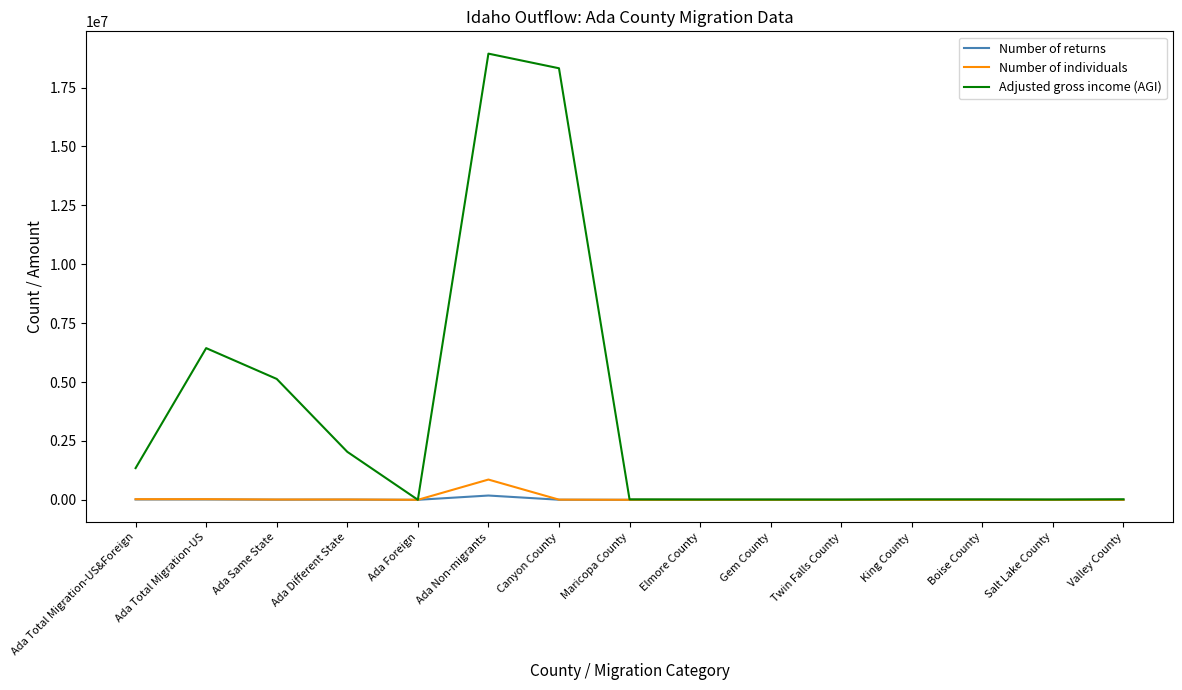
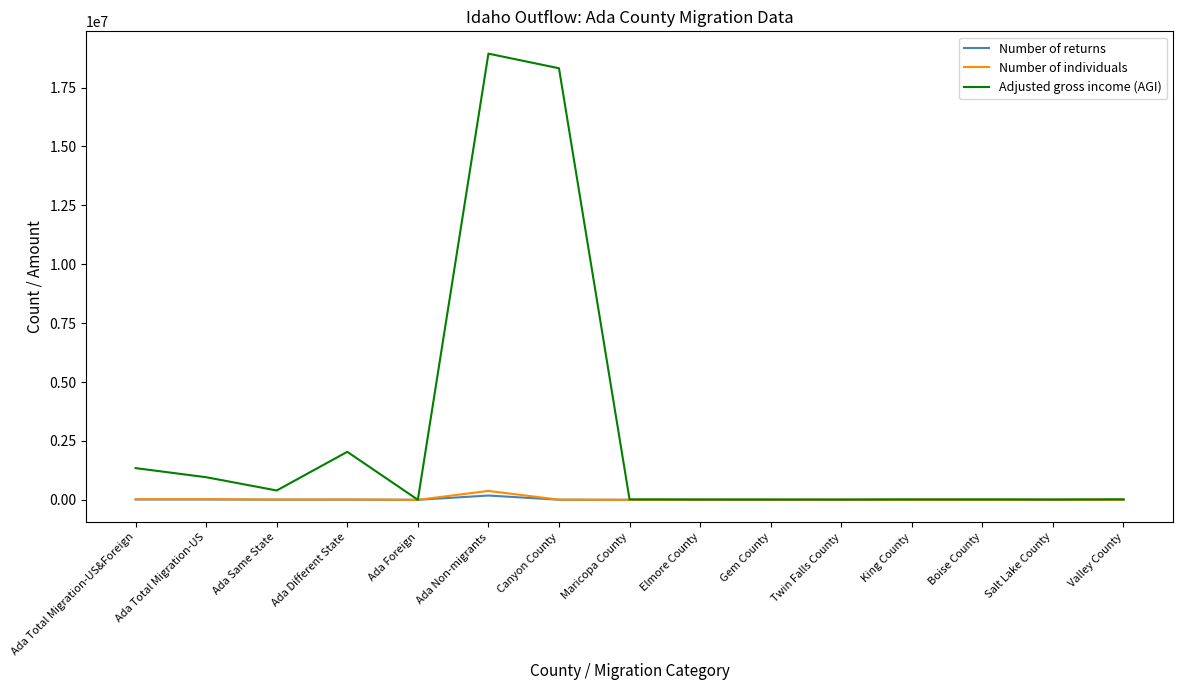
  {
    "Number of returns": {
      "Ada Non-migrants": 200000
    },
    "Number of individuals": {
-     "Ada Non-migrants": 900000
+     "Ada Non-migrants": 400000
    },
    "Adjusted gross income (AGI)": {
      "Ada Total Migration-US&Foreign": 1300000,
-     "Ada Total Migration-US": 6400000,
-     "Ada Same State": 5100000,
+     "Ada Total Migration-US": 1000000,
+     "Ada Same State": 400000,
      "Ada Different State": 2000000,
      "Ada Non-migrants": 18900000,
      "Canyon County": 18300000
    }
  }
